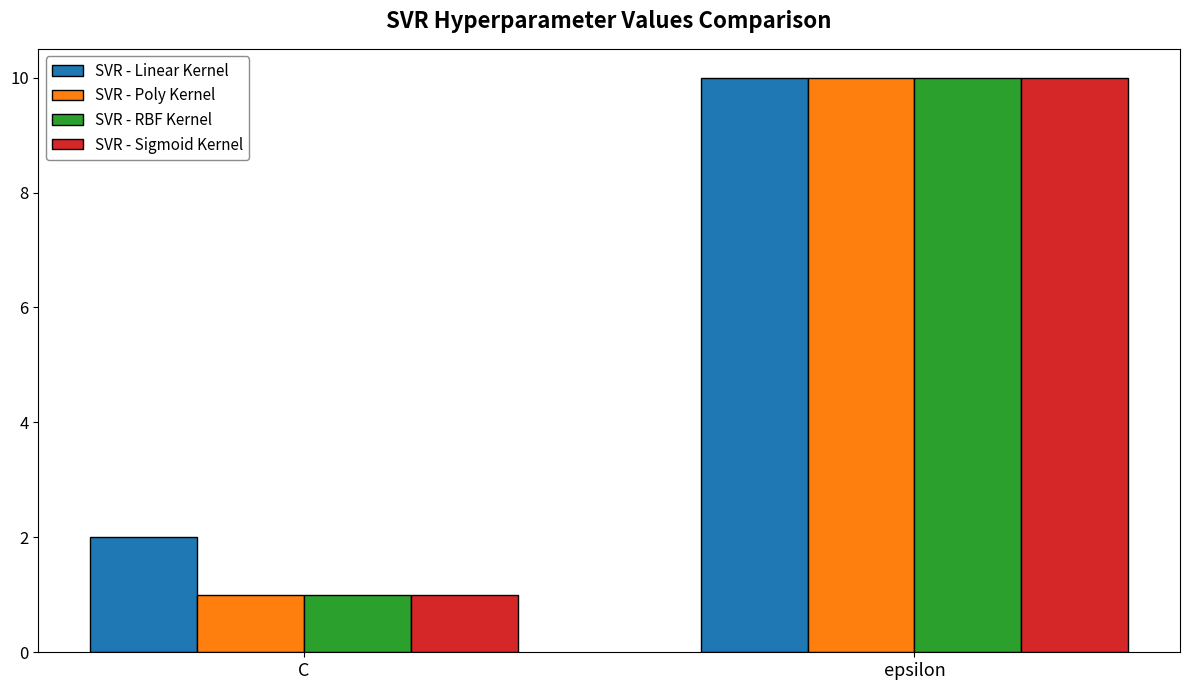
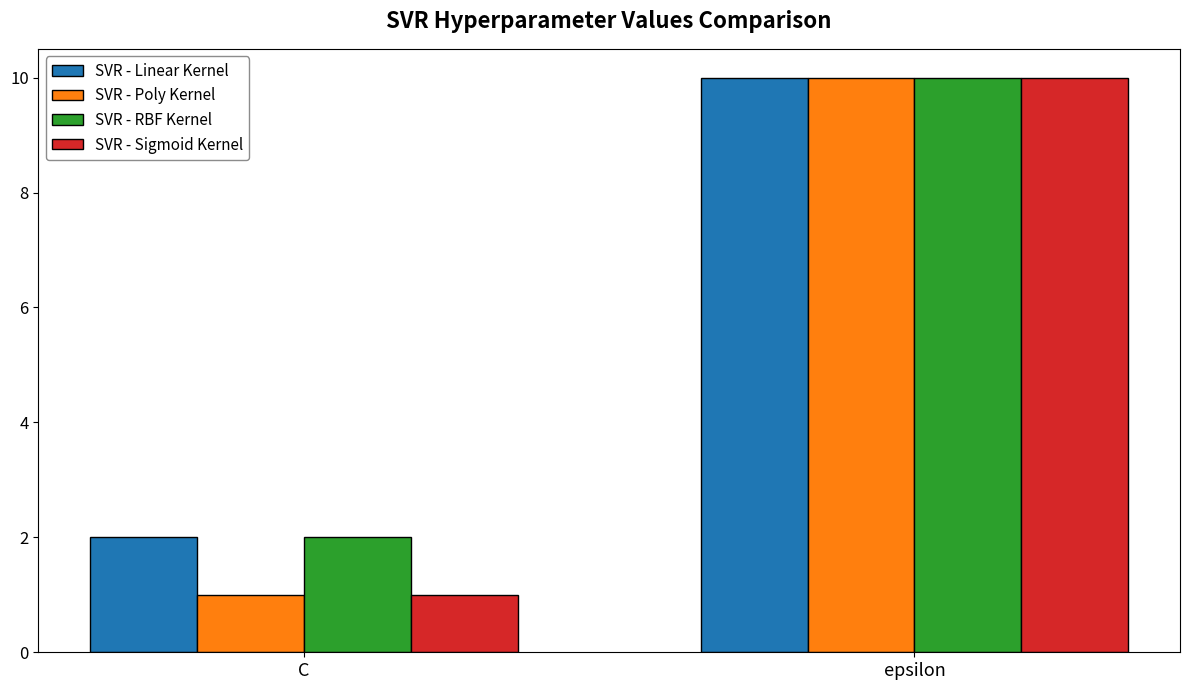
  {
    "SVR - Linear Kernel": {
      "C": 2,
      "epsilon": 10
    },
    "SVR - Poly Kernel": {
      "C": 1,
      "epsilon": 10
    },
    "SVR - RBF Kernel": {
-     "C": 1,
+     "C": 2,
      "epsilon": 10
    },
    "SVR - Sigmoid Kernel": {
      "C": 1,
      "epsilon": 10
    }
  }
